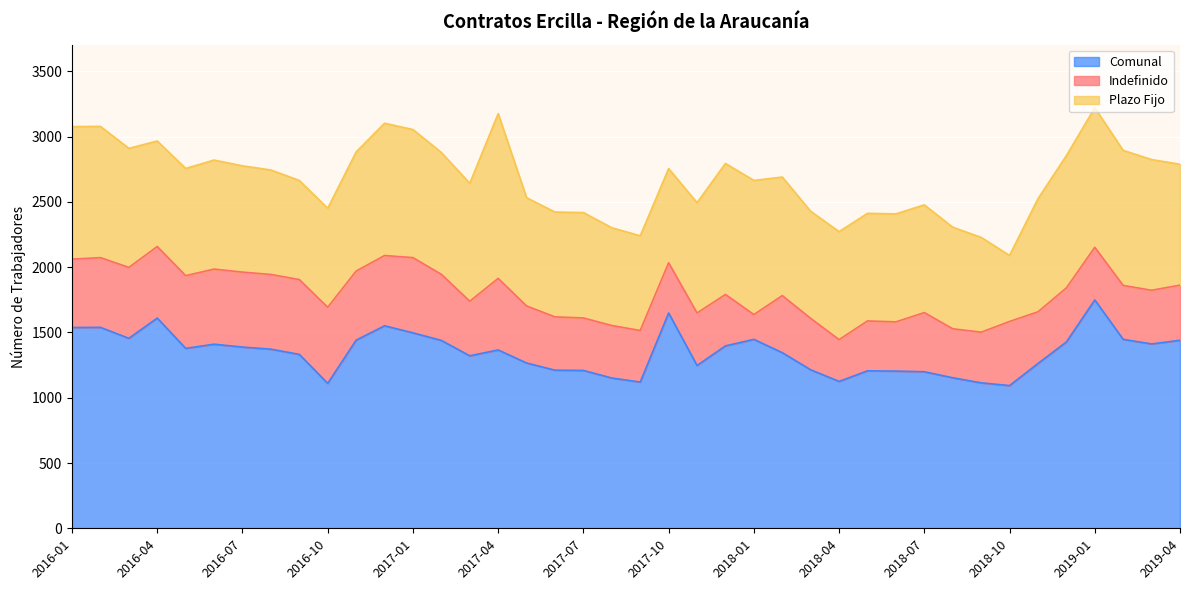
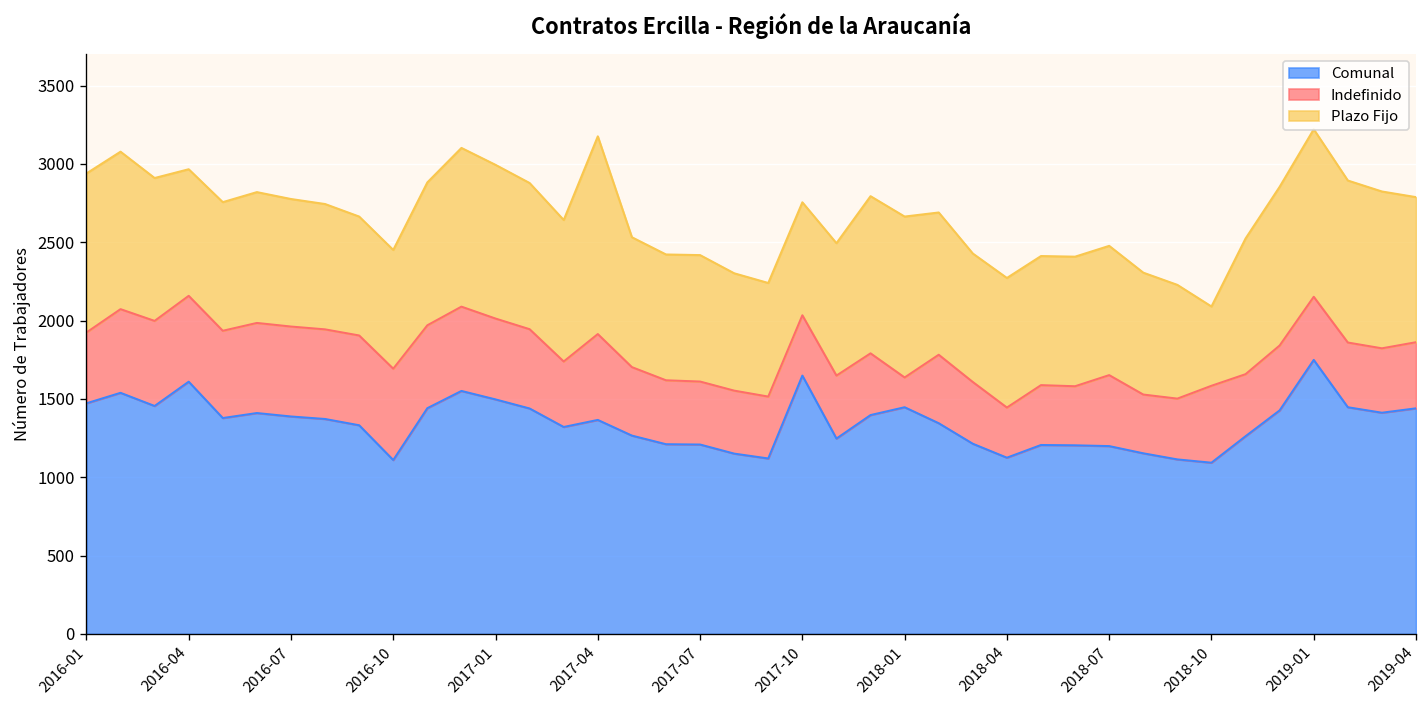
  {
    "Comunal": {
-     "2016-01": 1540,
+     "2016-01": 1470,
      "2016-04": 1610,
      "2016-07": 1390,
      "2016-10": 1110,
      "2017-01": 1500,
      "2017-04": 1370,
      "2017-07": 1210,
      "2017-10": 1650,
      "2018-01": 1450,
      "2018-04": 1130,
      "2018-07": 1200,
      "2018-10": 1090,
      "2019-01": 1750,
      "2019-04": 1440
    },
    "Indefinido": {
-     "2016-01": 520,
+     "2016-01": 450,
      "2016-04": 550,
      "2016-07": 570,
      "2016-10": 580,
-     "2017-01": 580,
+     "2017-01": 520,
      "2017-04": 550,
      "2017-07": 400,
      "2017-10": 390,
      "2018-01": 190,
      "2018-04": 320,
      "2018-07": 450,
      "2018-10": 490,
      "2019-01": 400,
      "2019-04": 420
    },
    "Plazo Fijo": {
      "2016-01": 1020,
      "2016-04": 810,
      "2016-07": 810,
      "2016-10": 760,
      "2017-01": 980,
      "2017-04": 1260,
      "2017-07": 810,
      "2017-10": 720,
      "2018-01": 1030,
      "2018-04": 830,
      "2018-07": 830,
      "2018-10": 510,
      "2019-04": 930
    }
  }
